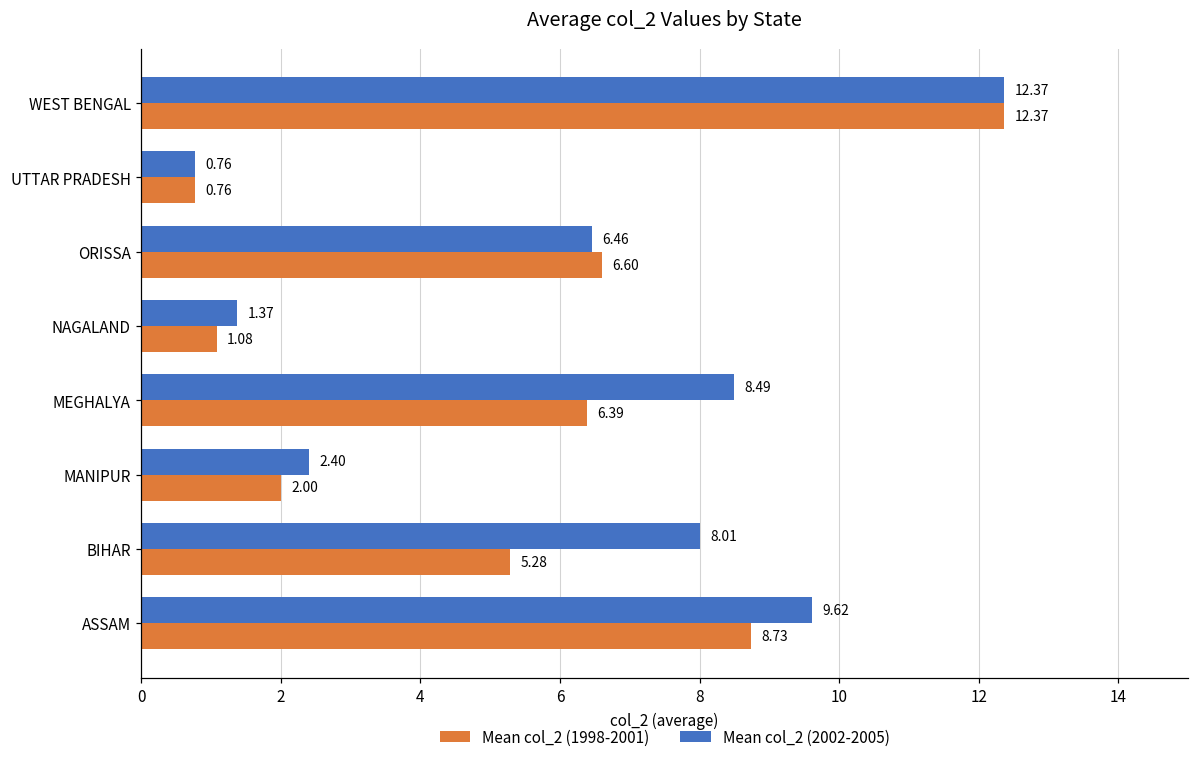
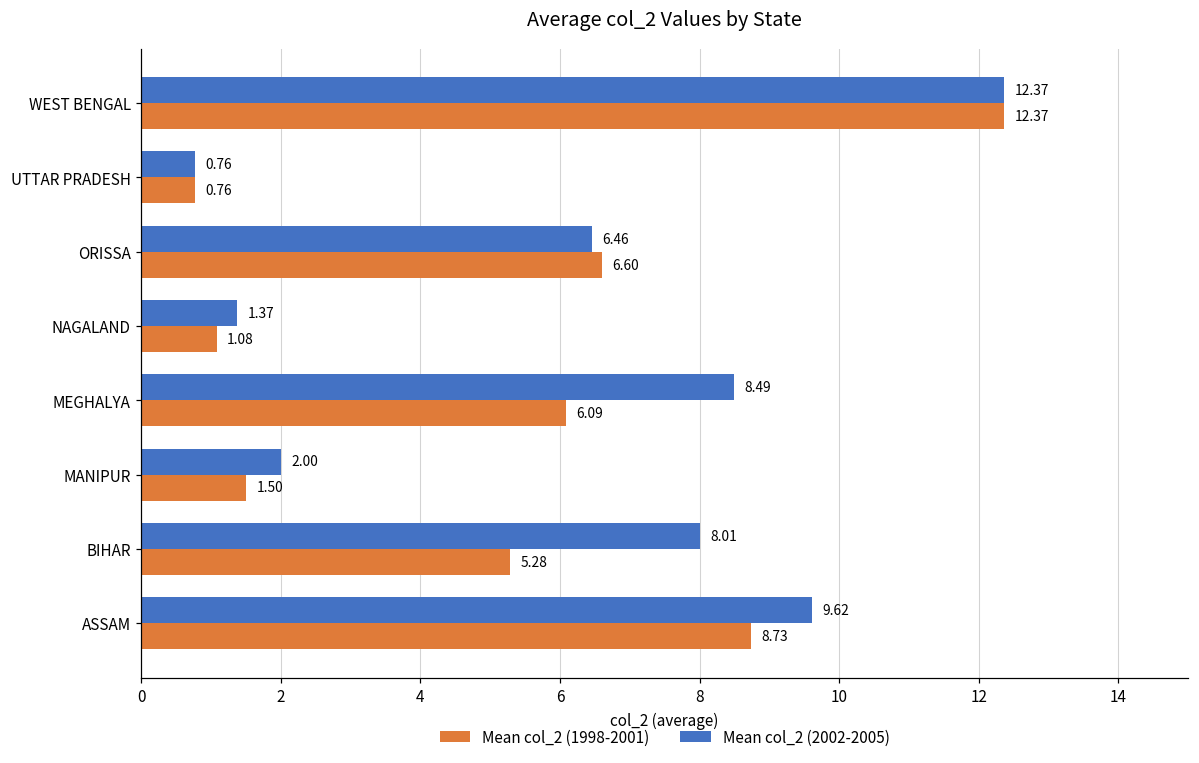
  {
    "Mean col_2 (1998-2001)": {
      "WEST BENGAL": 12.37,
      "UTTAR PRADESH": 0.76,
      "ORISSA": 6.60,
      "NAGALAND": 1.08,
-     "MEGHALYA": 6.39,
-     "MANIPUR": 2.00,
+     "MEGHALYA": 6.09,
+     "MANIPUR": 1.50,
      "BIHAR": 5.28,
      "ASSAM": 8.73
    },
    "Mean col_2 (2002-2005)": {
      "WEST BENGAL": 12.37,
      "UTTAR PRADESH": 0.76,
      "ORISSA": 6.46,
      "NAGALAND": 1.37,
      "MEGHALYA": 8.49,
-     "MANIPUR": 2.40,
+     "MANIPUR": 2.00,
      "BIHAR": 8.01,
      "ASSAM": 9.62
    }
  }
